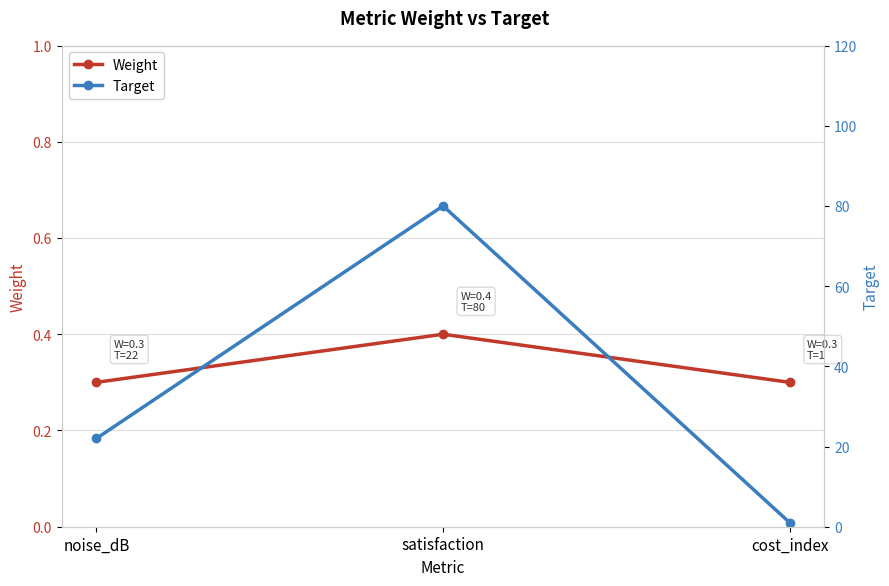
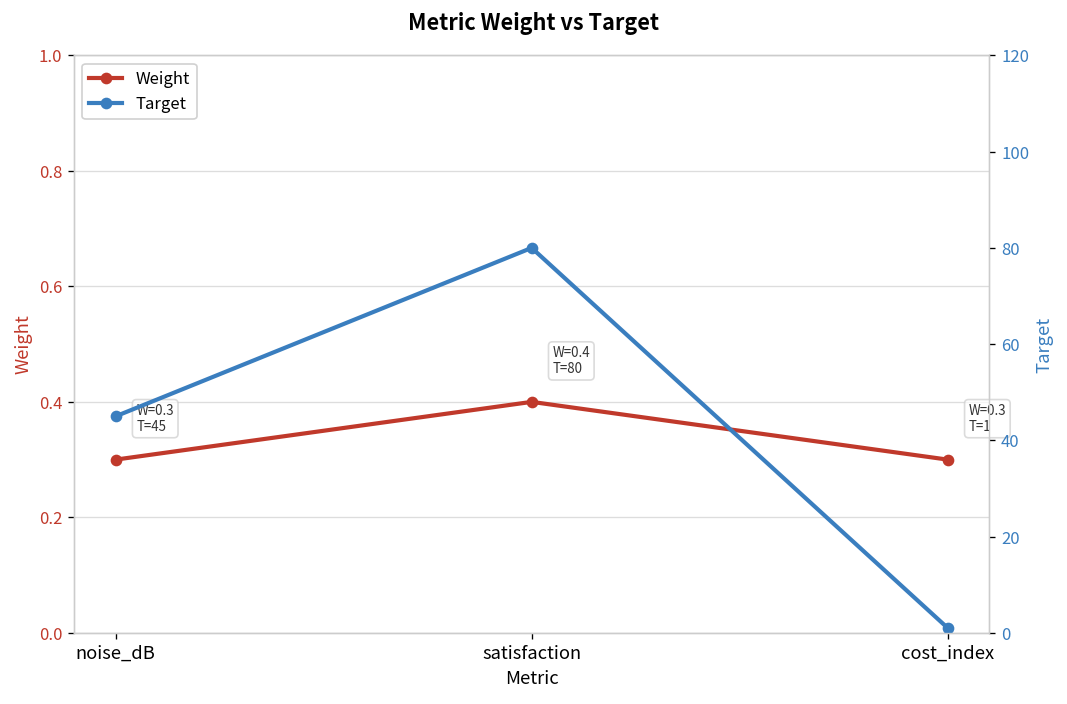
  {
    "Target": {
-     "noise_dB": 22
+     "noise_dB": 45
    }
  }
